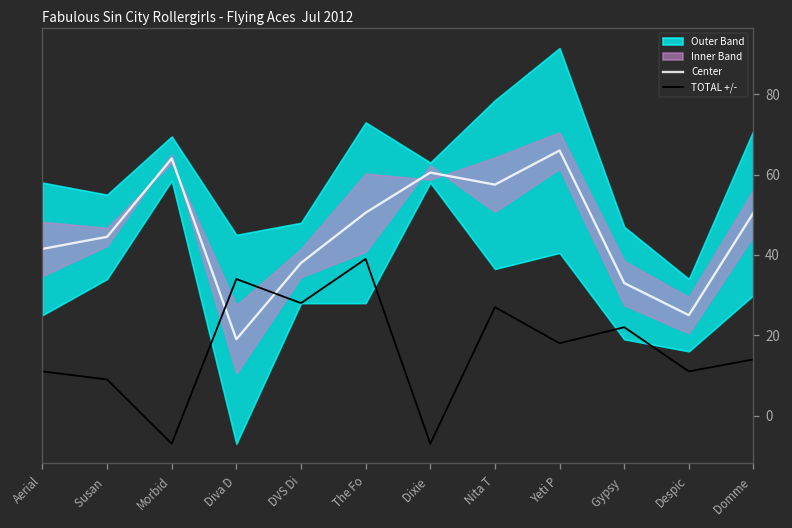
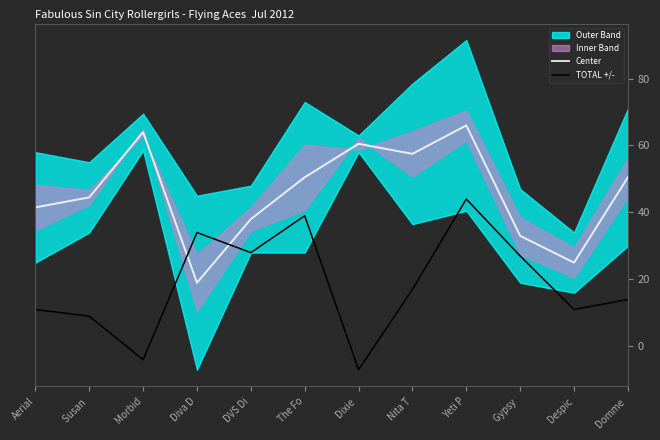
  {
    "Center": {
      "Aerial": 42,
      "Susan": 45,
      "Morbid": 64,
      "Diva D": 19,
      "DVS Di": 38,
      "The Fo": 51,
      "Dixie": 61,
      "Nita T": 58,
      "Yeti P": 66,
      "Gypsy": 33,
      "Despic": 25,
      "Domme": 51
    },
    "TOTAL +/-": {
      "Aerial": 11,
      "Susan": 9,
-     "Morbid": -7,
+     "Morbid": -4,
      "Diva D": 34,
      "DVS Di": 28,
      "The Fo": 39,
      "Dixie": -7,
-     "Nita T": 27,
-     "Yeti P": 18,
-     "Gypsy": 22,
+     "Nita T": 17,
+     "Yeti P": 44,
+     "Gypsy": 27,
      "Despic": 11,
      "Domme": 14
    }
  }
